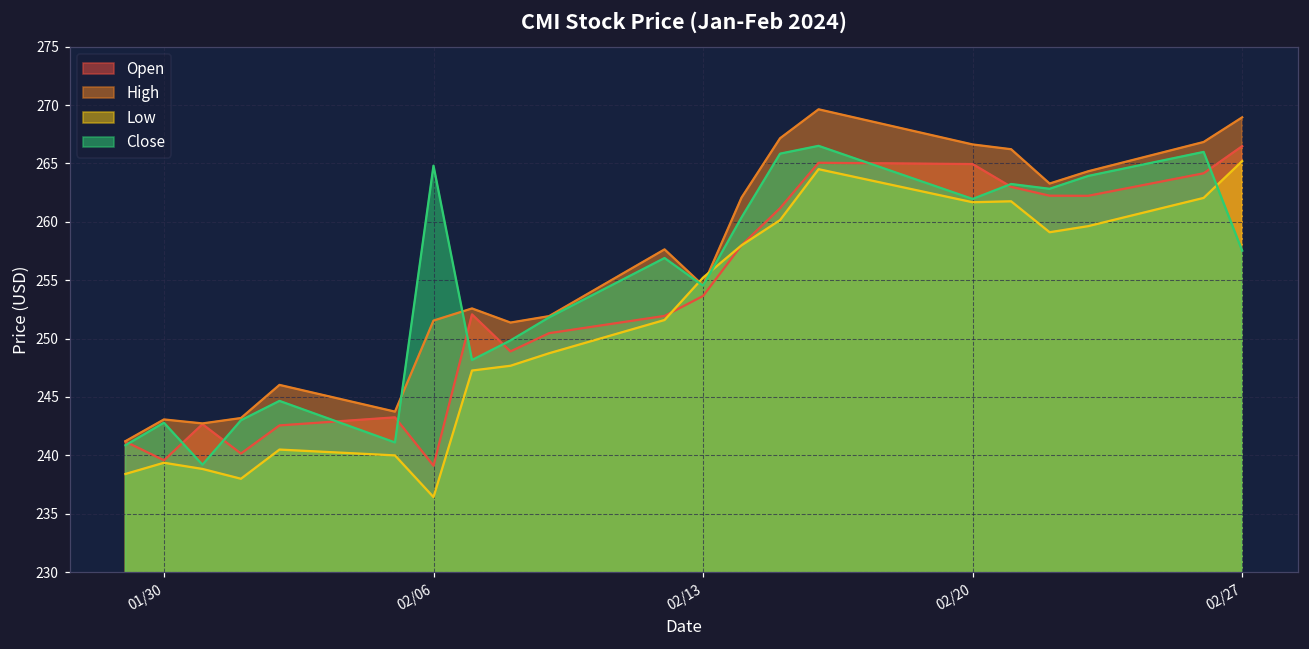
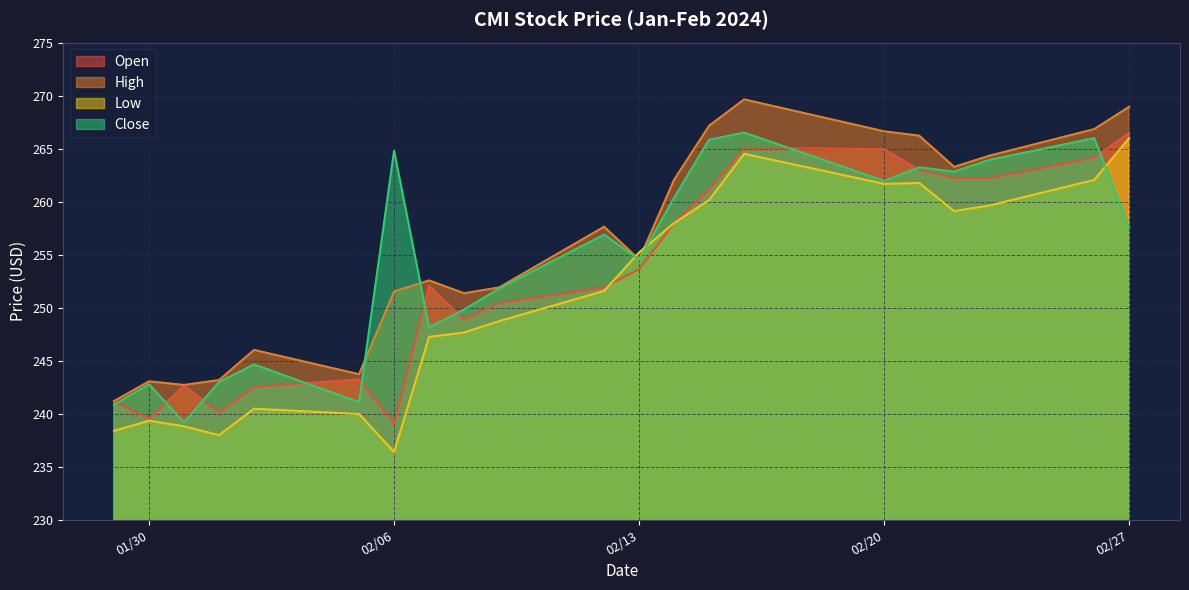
  {
    "Low": {
      "02/06": 236.4,
      "02/13": 255.2,
      "02/20": 261.7,
-     "02/27": 265.2
+     "02/27": 266.0
    },
    "Close": {
      "01/30": 242.8,
      "02/06": 264.8,
      "02/20": 262.0,
      "02/27": 257.5
    }
  }
